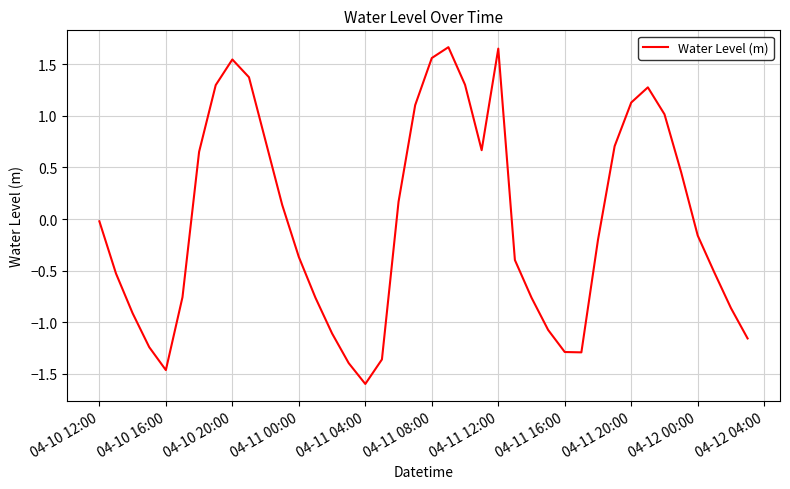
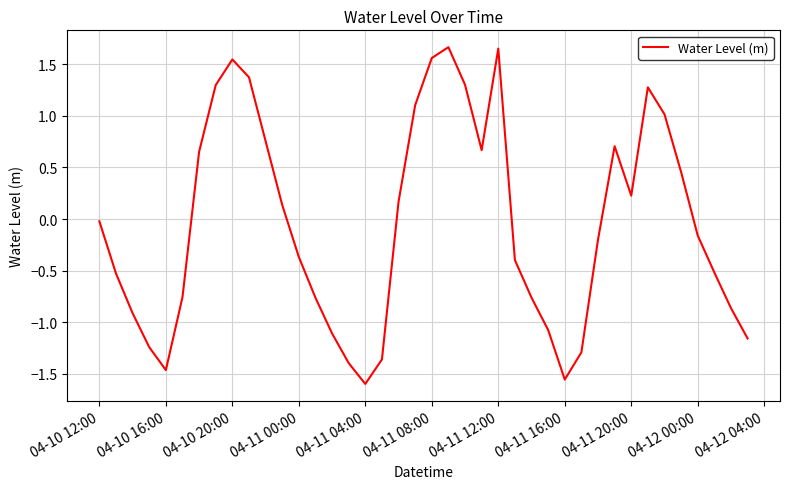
  {
    "04-10 12:00": -0.02,
    "04-10 16:00": -1.46,
    "04-10 20:00": 1.55,
    "04-11 00:00": -0.37,
    "04-11 04:00": -1.60,
    "04-11 08:00": 1.56,
    "04-11 12:00": 1.65,
-   "04-11 16:00": -1.29,
-   "04-11 20:00": 1.13,
+   "04-11 16:00": -1.55,
+   "04-11 20:00": 0.23,
    "04-12 00:00": -0.16
  }
